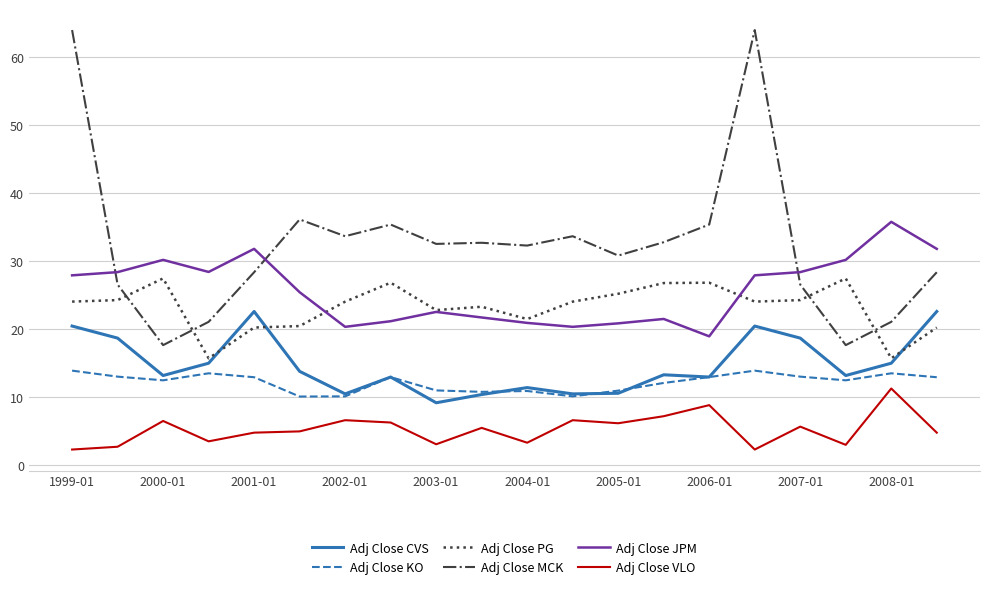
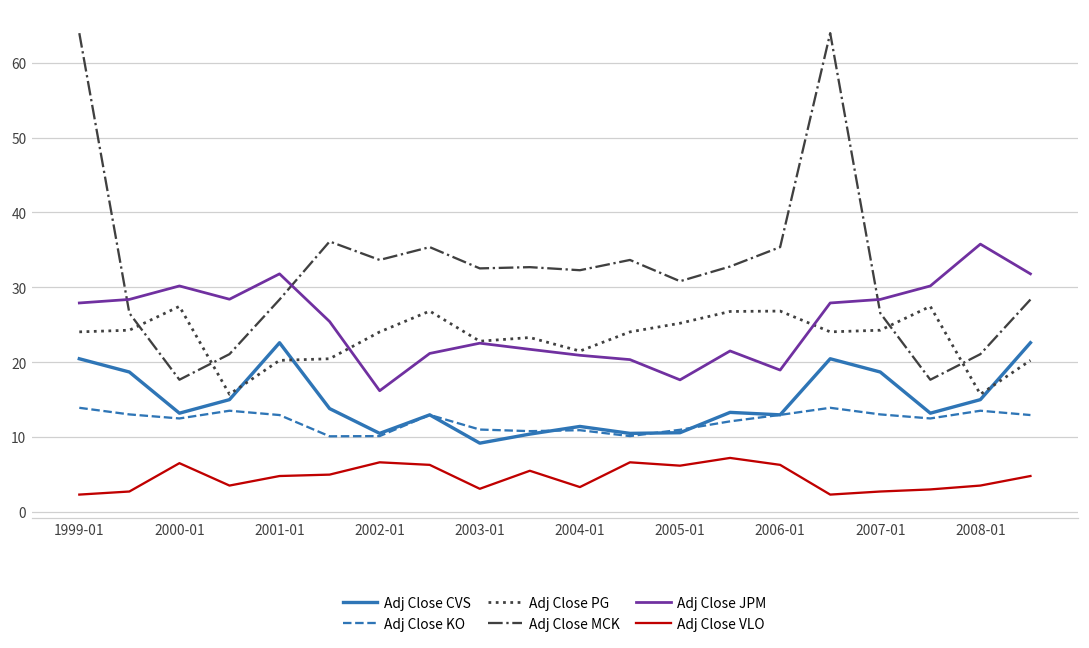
  {
    "Adj Close JPM": {
      "1999-01": 28,
      "2000-01": 30,
      "2001-01": 32,
-     "2002-01": 20,
+     "2002-01": 16,
      "2004-01": 21,
-     "2005-01": 21,
+     "2005-01": 18,
      "2006-01": 19,
      "2007-01": 28,
      "2008-01": 36
    },
    "Adj Close VLO": {
      "1999-01": 2,
      "2000-01": 7,
      "2001-01": 5,
      "2002-01": 7,
      "2003-01": 3,
      "2004-01": 3,
      "2005-01": 6,
-     "2006-01": 9,
-     "2007-01": 6,
-     "2008-01": 11
+     "2006-01": 6,
+     "2007-01": 3,
+     "2008-01": 4
    }
  }
